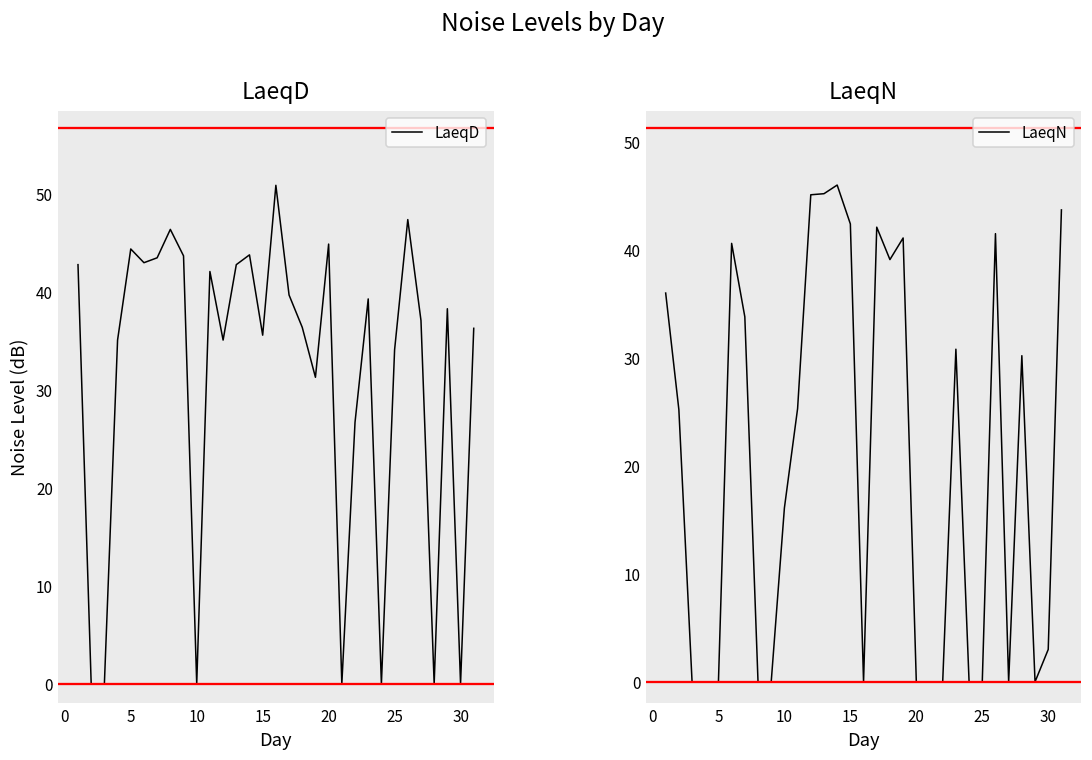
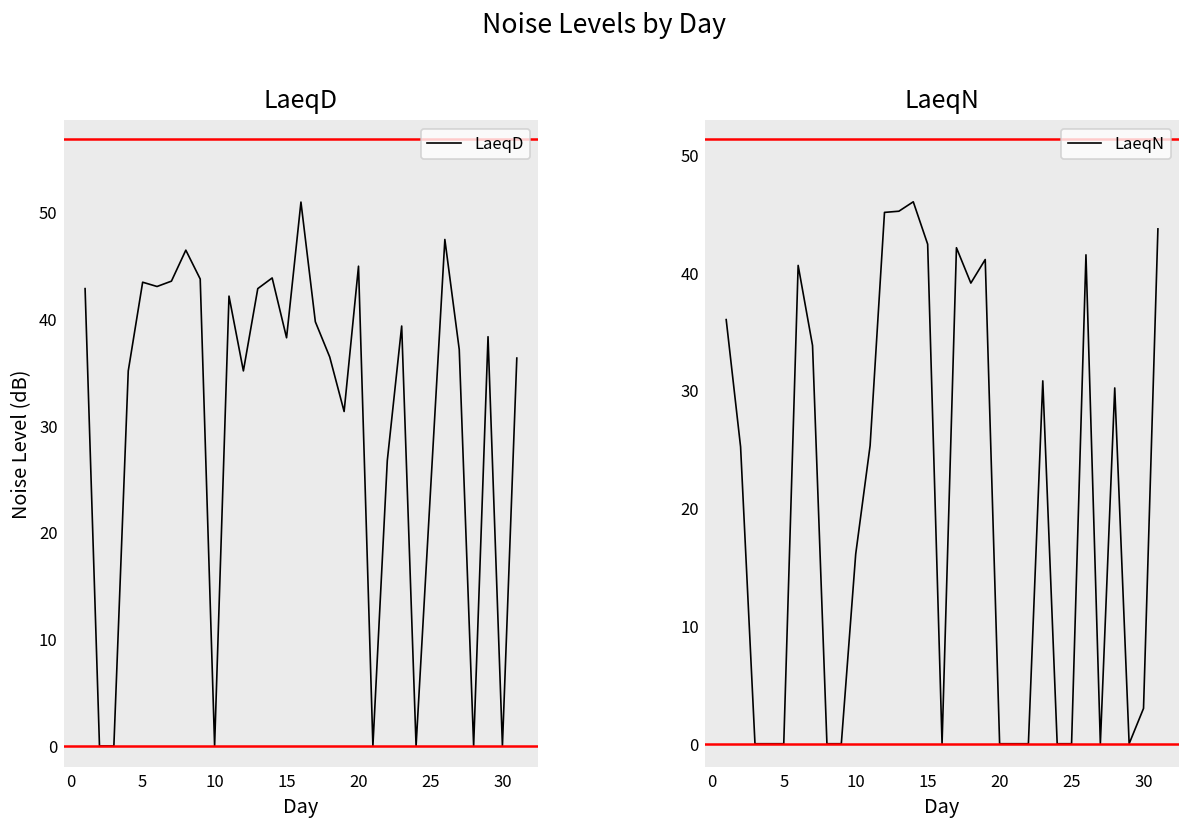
  {
    "LaeqD": {
-     "5": 44,
+     "5": 43,
      "10": 0,
-     "15": 36,
+     "15": 38,
      "20": 45,
-     "25": 34,
+     "25": 24,
      "30": 0
    },
    "LaeqN": {
      "5": 0,
      "10": 16,
      "15": 42,
      "20": 0,
      "25": 0,
      "30": 3
    }
  }
